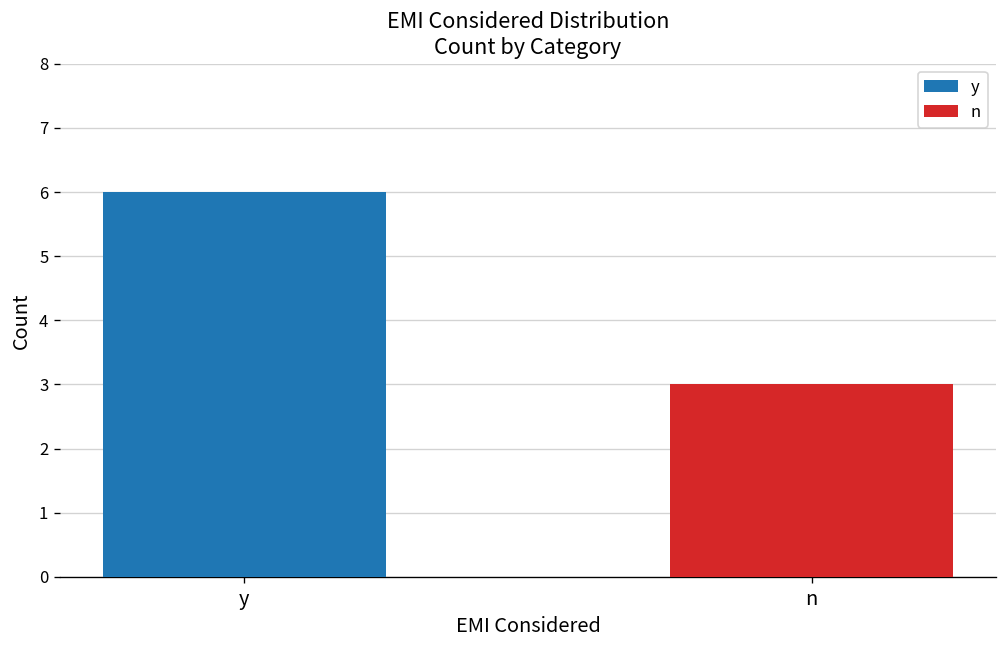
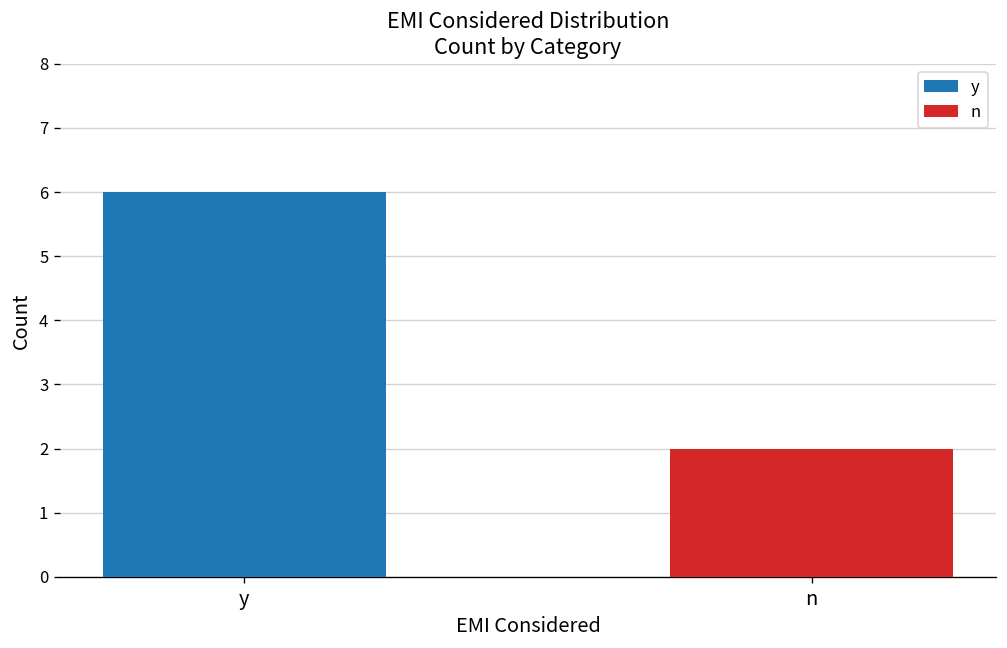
  {
    "y": 6,
-   "n": 3
+   "n": 2
  }
